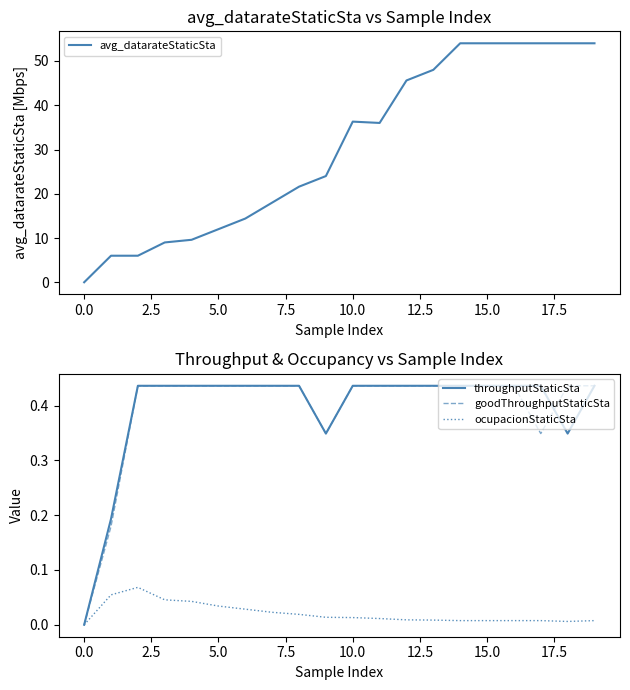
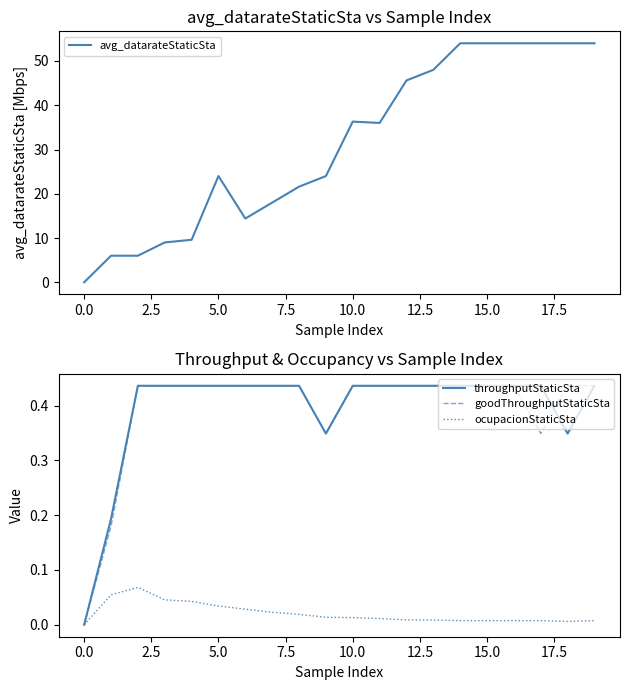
  {
    "avg_datarateStaticSta vs Sample Index": {
      "0.0": 0,
-     "5.0": 12,
+     "5.0": 24,
      "10.0": 36,
      "15.0": 54
    }
  }
